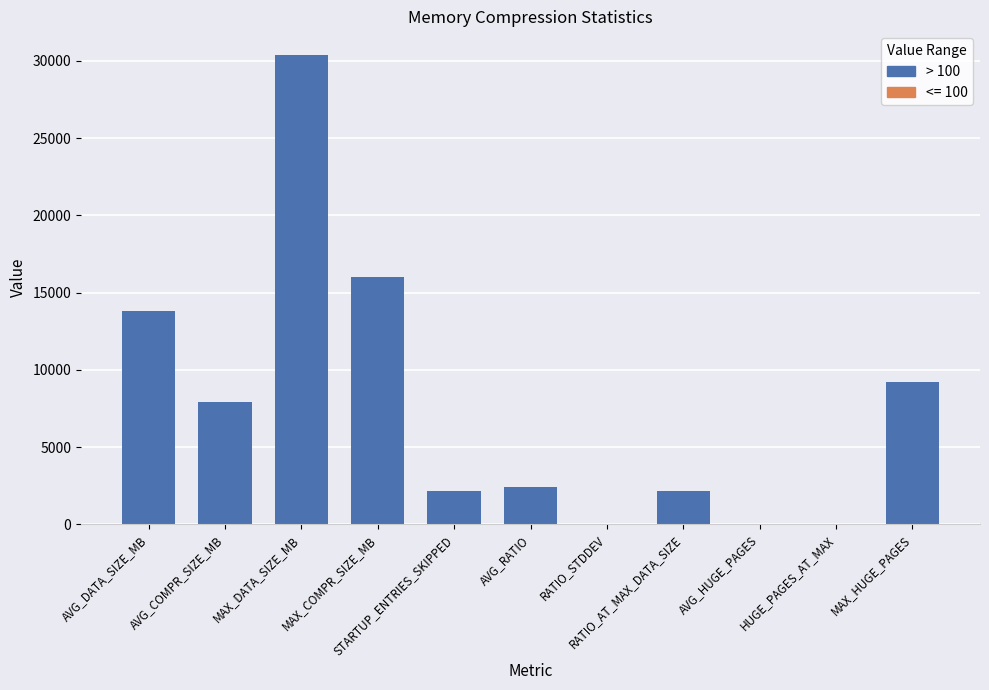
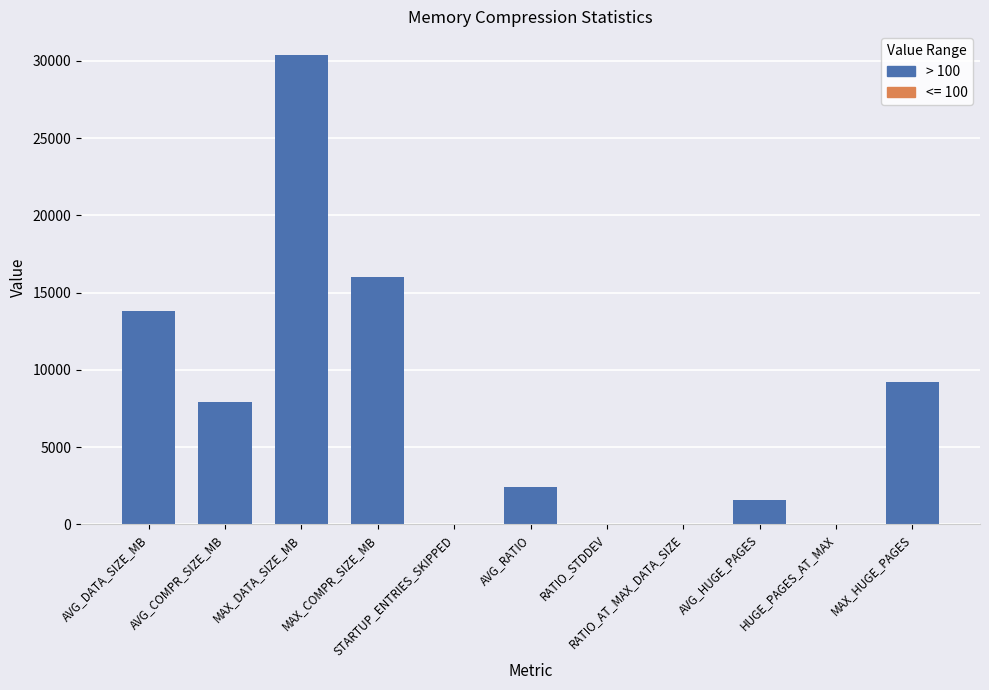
  {
    "AVG_DATA_SIZE_MB": 13800,
    "AVG_COMPR_SIZE_MB": 7900,
    "MAX_DATA_SIZE_MB": 30400,
    "MAX_COMPR_SIZE_MB": 16000,
-   "STARTUP_ENTRIES_SKIPPED": 2100,
+   "STARTUP_ENTRIES_SKIPPED": 0,
    "AVG_RATIO": 2400,
-   "RATIO_AT_MAX_DATA_SIZE": 2200,
-   "AVG_HUGE_PAGES": 0,
+   "RATIO_AT_MAX_DATA_SIZE": 0,
+   "AVG_HUGE_PAGES": 1600,
    "MAX_HUGE_PAGES": 9200
  }
